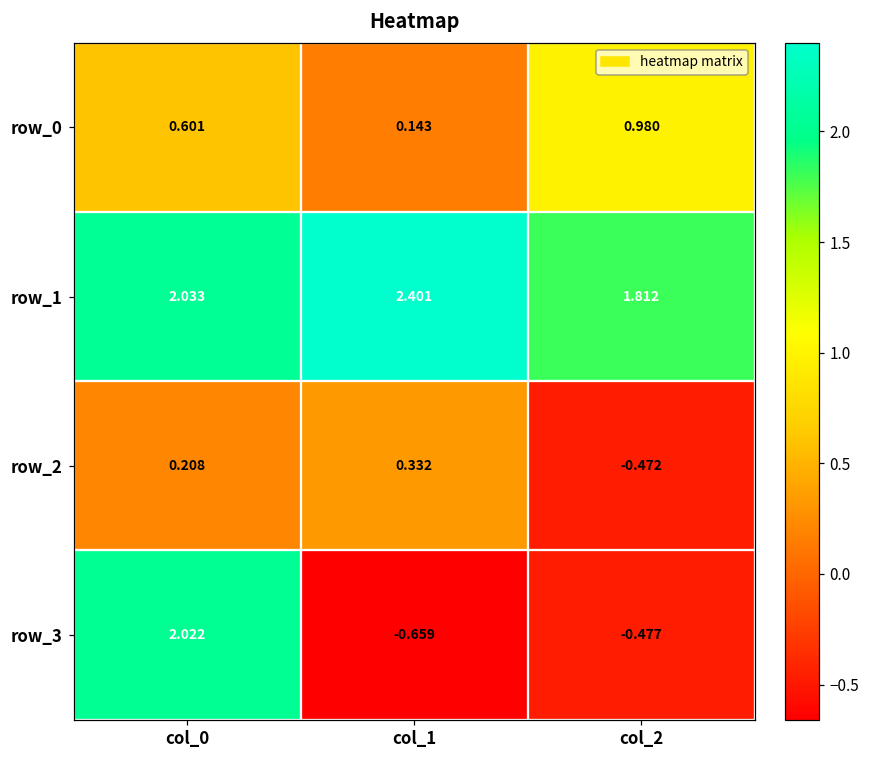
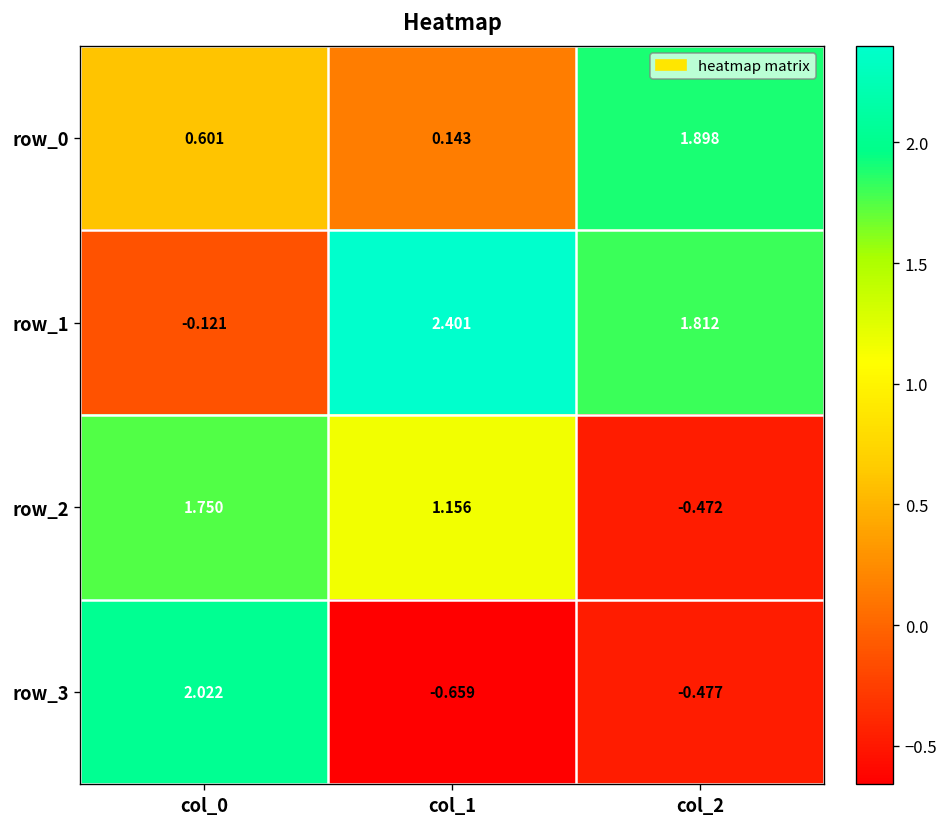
  {
    "row_0": {
      "col_0": 0.601,
      "col_1": 0.143,
-     "col_2": 0.980
+     "col_2": 1.898
    },
    "row_1": {
-     "col_0": 2.033,
+     "col_0": -0.121,
      "col_1": 2.401,
      "col_2": 1.812
    },
    "row_2": {
-     "col_0": 0.208,
-     "col_1": 0.332,
+     "col_0": 1.750,
+     "col_1": 1.156,
      "col_2": -0.472
    },
    "row_3": {
      "col_0": 2.022,
      "col_1": -0.659,
      "col_2": -0.477
    }
  }
